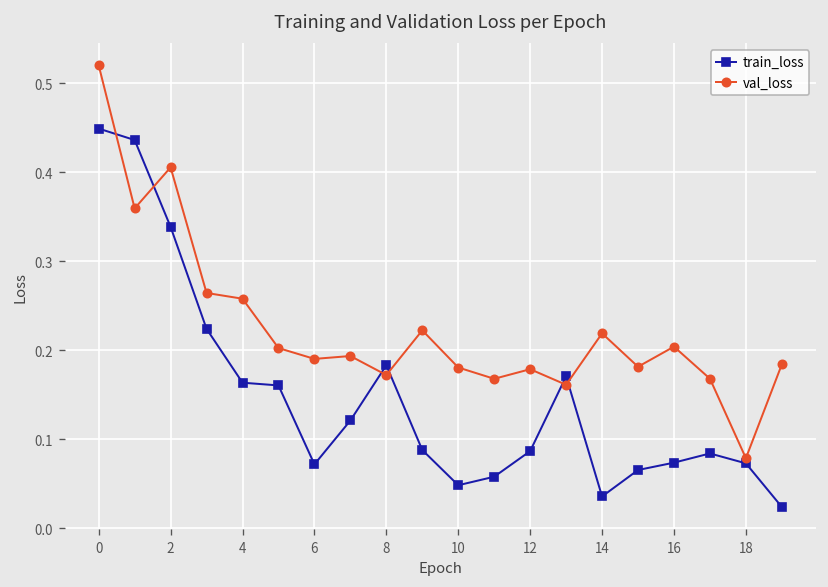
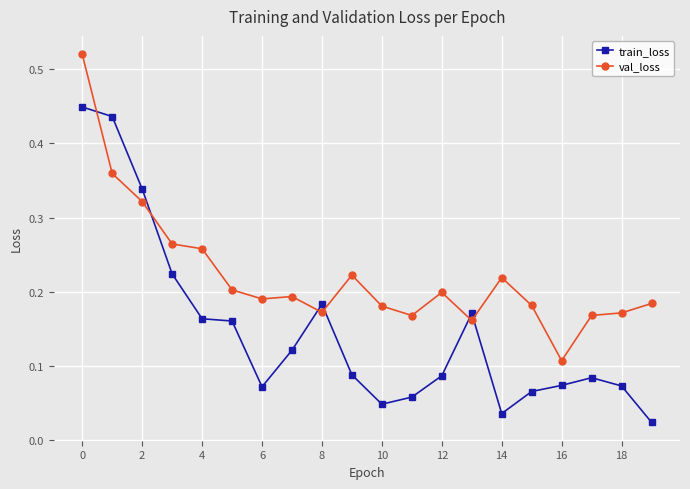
  {
    "train_loss": {
      "0": 0.45,
      "2": 0.34,
      "4": 0.16,
      "6": 0.07,
      "8": 0.18,
      "10": 0.05,
      "12": 0.09,
      "14": 0.04,
      "16": 0.07,
      "18": 0.07
    },
    "val_loss": {
      "0": 0.52,
-     "2": 0.41,
+     "2": 0.32,
      "4": 0.26,
      "6": 0.19,
      "8": 0.17,
      "10": 0.18,
-     "12": 0.18,
+     "12": 0.20,
      "14": 0.22,
-     "16": 0.20,
-     "18": 0.08
+     "16": 0.11,
+     "18": 0.17
    }
  }
